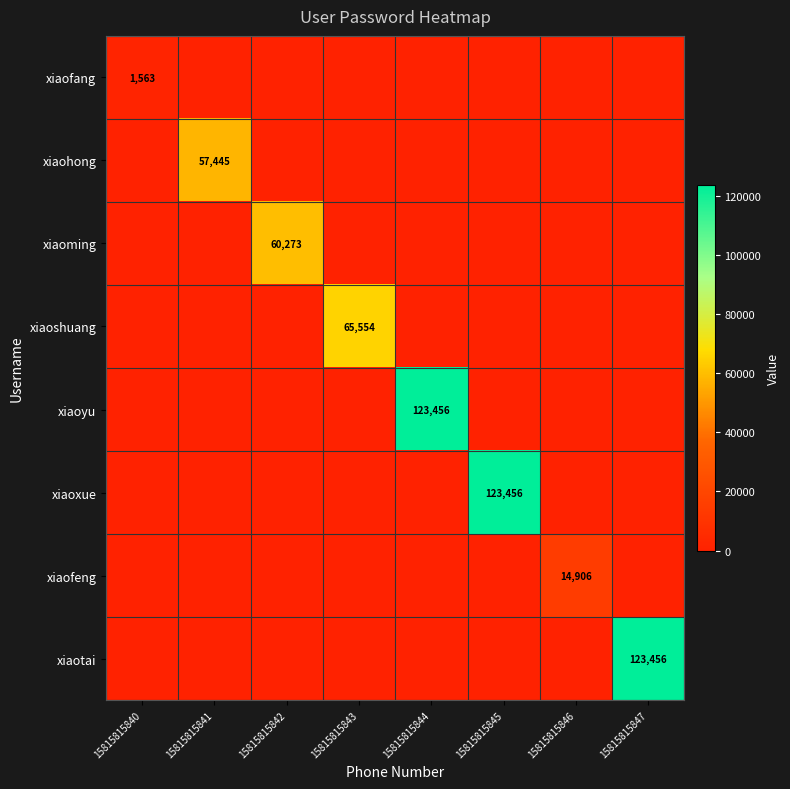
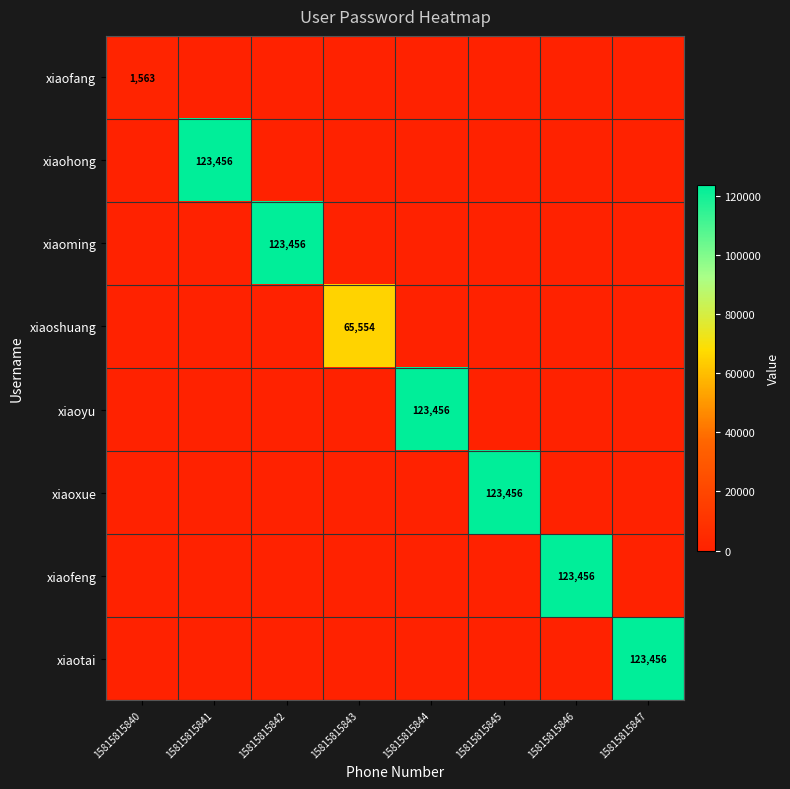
  {
    "xiaofang": {
      "15815815840": "1,563"
    },
    "xiaohong": {
-     "15815815841": "57,445"
+     "15815815841": "123,456"
    },
    "xiaoming": {
-     "15815815842": "60,273"
+     "15815815842": "123,456"
    },
    "xiaoshuang": {
      "15815815843": "65,554"
    },
    "xiaoyu": {
      "15815815844": "123,456"
    },
    "xiaoxue": {
      "15815815845": "123,456"
    },
    "xiaofeng": {
-     "15815815846": "14,906"
+     "15815815846": "123,456"
    },
    "xiaotai": {
      "15815815847": "123,456"
    }
  }
